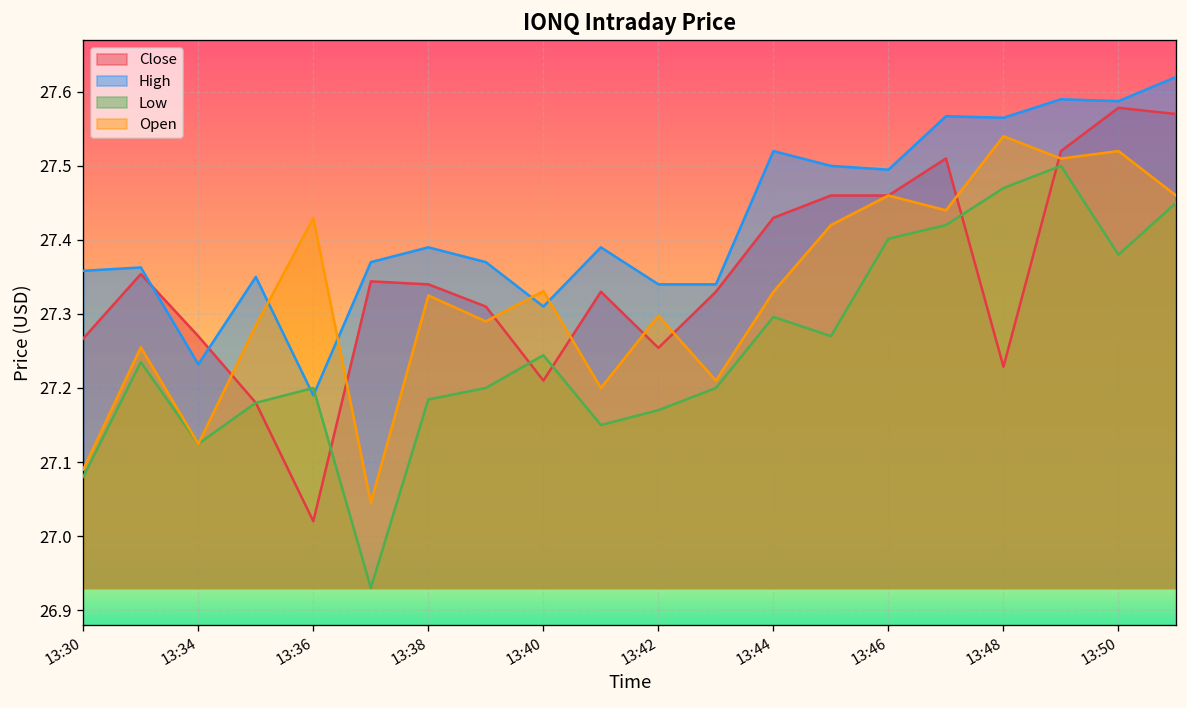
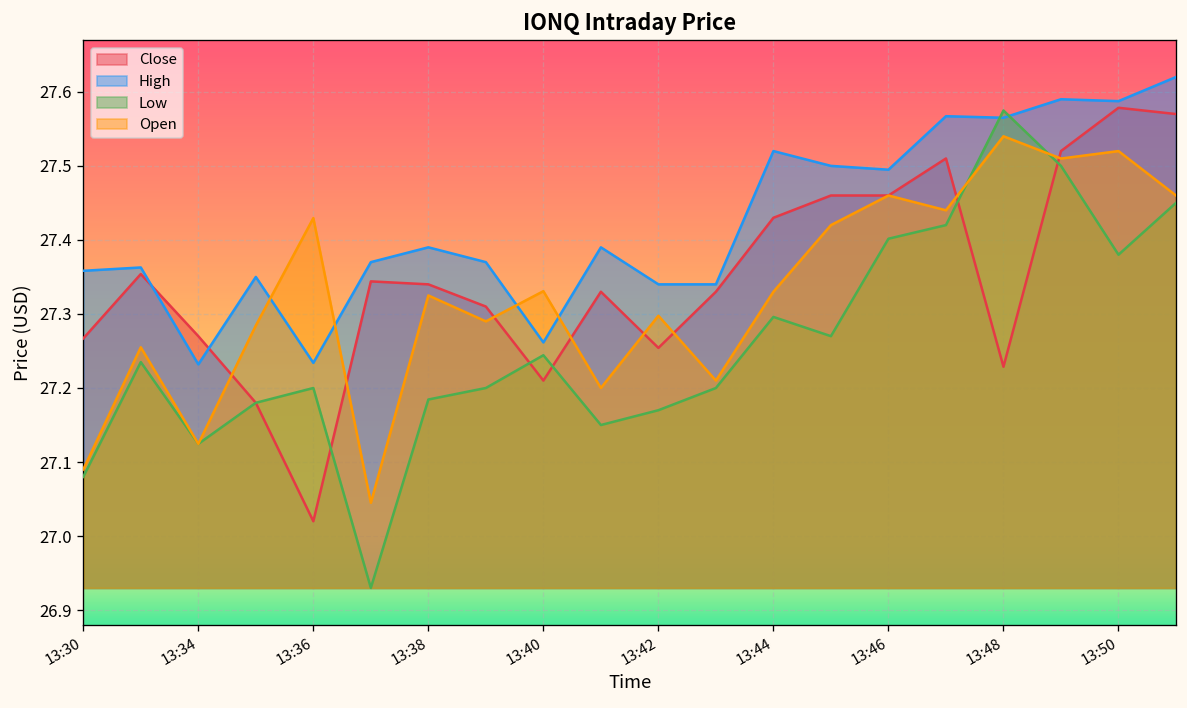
  {
    "Close": {
      "13:30": 27.27,
      "13:34": 27.27,
      "13:36": 27.02,
      "13:38": 27.34,
      "13:40": 27.21,
      "13:42": 27.25,
      "13:44": 27.43,
      "13:48": 27.23,
      "13:50": 27.58
    },
    "High": {
      "13:30": 27.36,
      "13:34": 27.23,
-     "13:36": 27.19,
+     "13:36": 27.23,
      "13:38": 27.39,
-     "13:40": 27.31,
+     "13:40": 27.26,
      "13:42": 27.34,
      "13:44": 27.52,
      "13:46": 27.49,
      "13:48": 27.57,
      "13:50": 27.59
    },
    "Low": {
      "13:30": 27.08,
      "13:36": 27.20,
      "13:38": 27.18,
      "13:40": 27.24,
      "13:42": 27.17,
      "13:44": 27.30,
      "13:46": 27.40,
-     "13:48": 27.47,
+     "13:48": 27.57,
      "13:50": 27.38
    },
    "Open": {
      "13:30": 27.09,
      "13:36": 27.43,
      "13:38": 27.33,
      "13:40": 27.33,
      "13:42": 27.30,
      "13:44": 27.33,
      "13:48": 27.54,
      "13:50": 27.52
    }
  }
